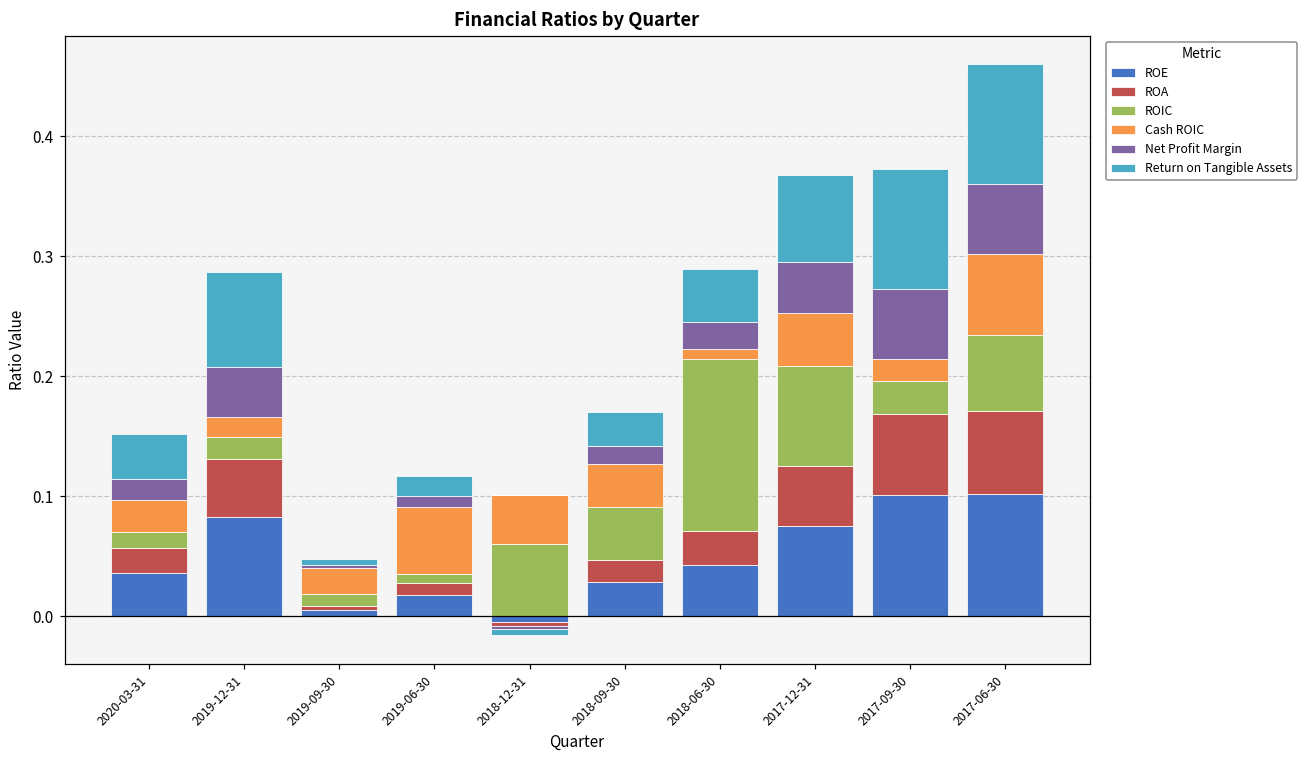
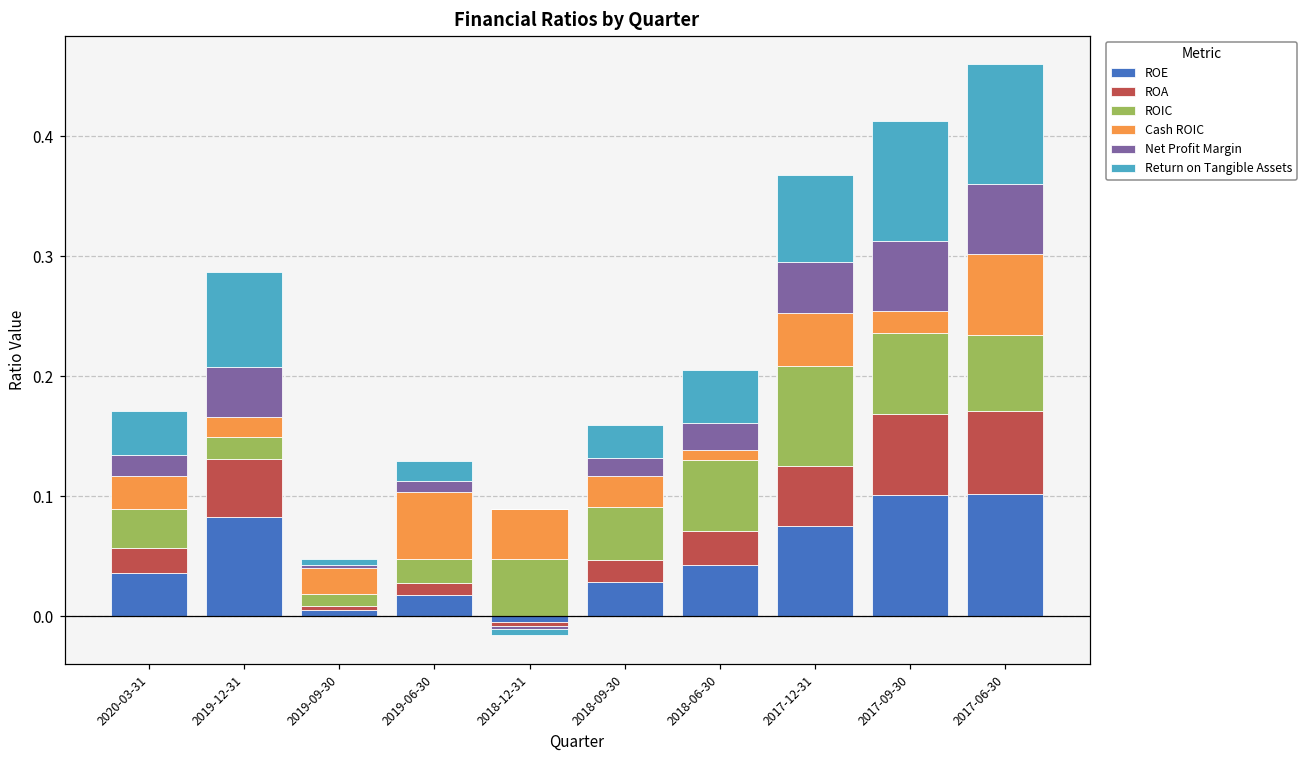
  {
    "ROIC": {
-     "2020-03-31": 0.013,
+     "2020-03-31": 0.033,
      "2019-12-31": 0.018,
      "2019-09-30": 0.010,
-     "2019-06-30": 0.007,
-     "2018-12-31": 0.060,
+     "2019-06-30": 0.020,
+     "2018-12-31": 0.048,
      "2018-09-30": 0.044,
-     "2018-06-30": 0.143,
+     "2018-06-30": 0.059,
      "2017-12-31": 0.084,
-     "2017-09-30": 0.028,
+     "2017-09-30": 0.068,
      "2017-06-30": 0.064
    },
    "Cash ROIC": {
      "2020-03-31": 0.027,
      "2019-12-31": 0.017,
      "2019-09-30": 0.022,
      "2019-06-30": 0.056,
      "2018-12-31": 0.041,
-     "2018-09-30": 0.036,
+     "2018-09-30": 0.026,
      "2018-06-30": 0.008,
      "2017-12-31": 0.044,
      "2017-09-30": 0.018,
      "2017-06-30": 0.068
    }
  }
